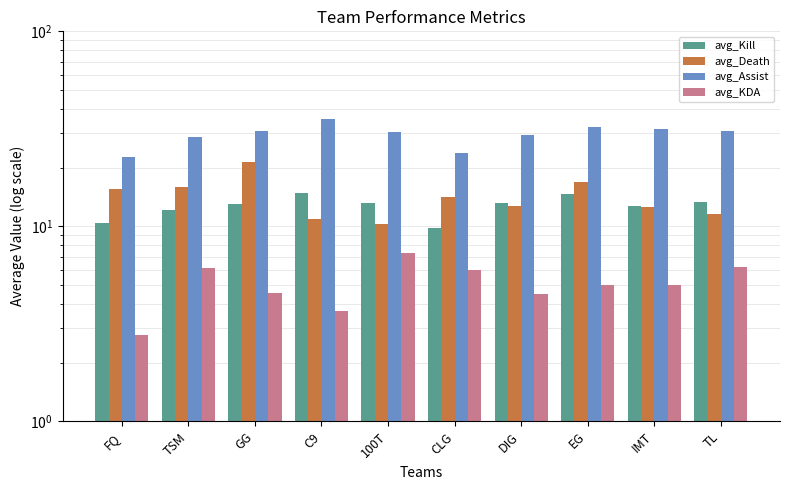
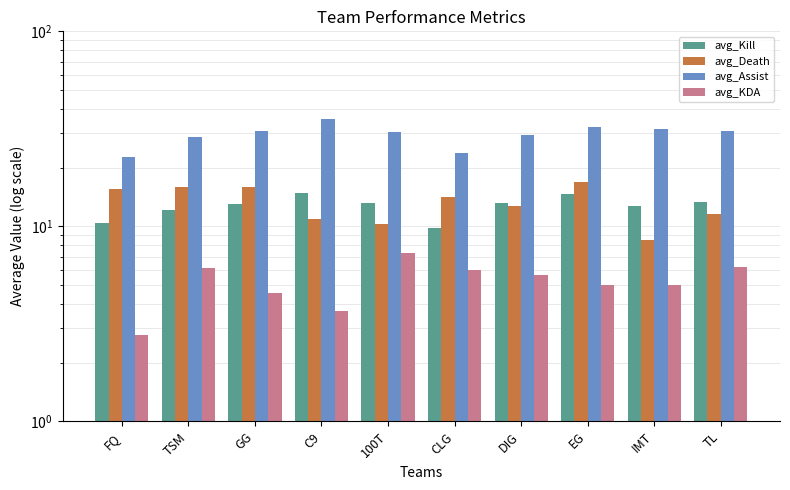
  {
    "avg_Kill": {
      "FQ": 10,
      "TSM": 12,
      "GG": 13,
      "C9": 15,
      "100T": 13,
      "CLG": 10,
      "DIG": 13,
      "EG": 15,
      "IMT": 13,
      "TL": 13
    },
    "avg_Death": {
      "FQ": 16,
      "TSM": 16,
-     "GG": 21,
+     "GG": 16,
      "C9": 11,
      "100T": 10,
      "CLG": 14,
      "DIG": 13,
      "EG": 17,
-     "IMT": 13,
+     "IMT": 9,
      "TL": 12
    },
    "avg_Assist": {
      "FQ": 23,
      "TSM": 29,
      "GG": 31,
      "C9": 35,
      "100T": 31,
      "CLG": 24,
      "DIG": 29,
      "EG": 32,
      "IMT": 32,
      "TL": 31
    },
    "avg_KDA": {
      "FQ": 2.8,
      "TSM": 6.1,
      "GG": 4.6,
      "C9": 3.7,
      "100T": 7.3,
      "CLG": 6.0,
-     "DIG": 4.5,
+     "DIG": 5.6,
      "EG": 5.0,
      "IMT": 5.0,
      "TL": 6.2
    }
  }
